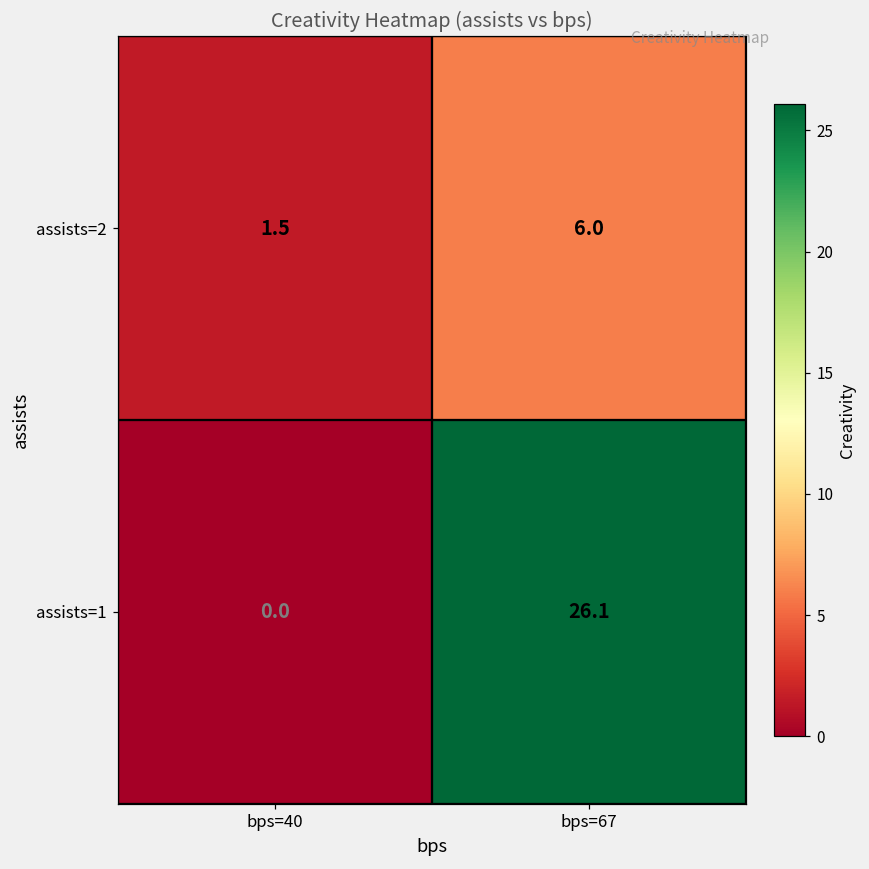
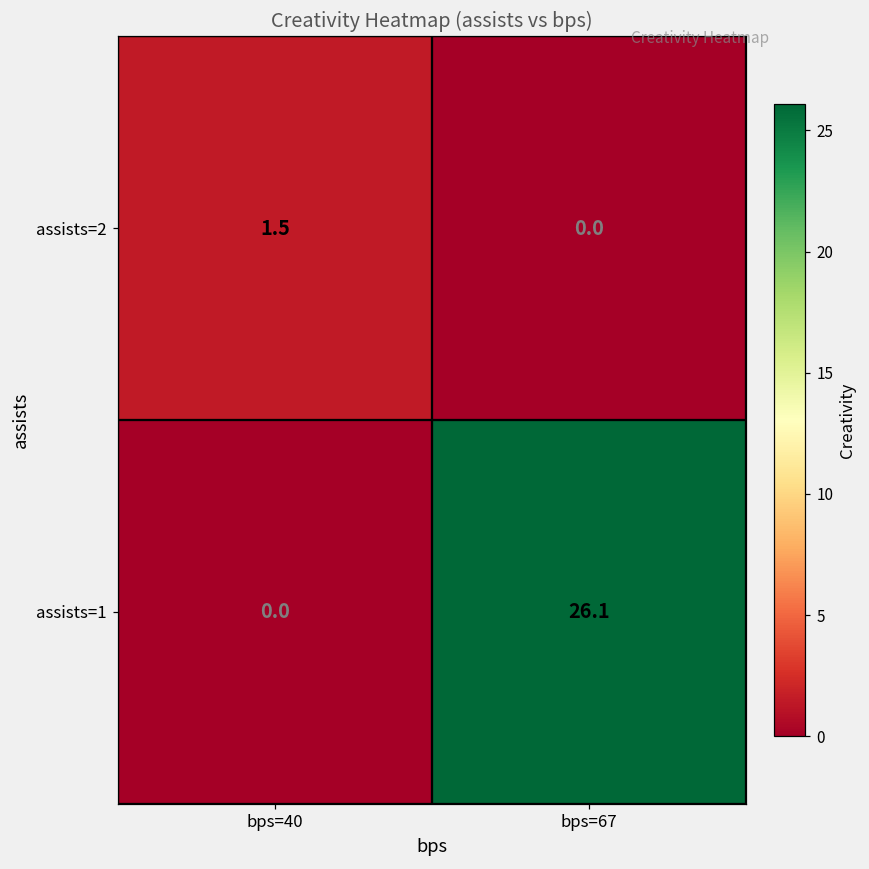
  {
    "assists=2": {
      "bps=40": 1.5,
-     "bps=67": 6.0
+     "bps=67": 0.0
    },
    "assists=1": {
      "bps=40": 0.0,
      "bps=67": 26.1
    }
  }
